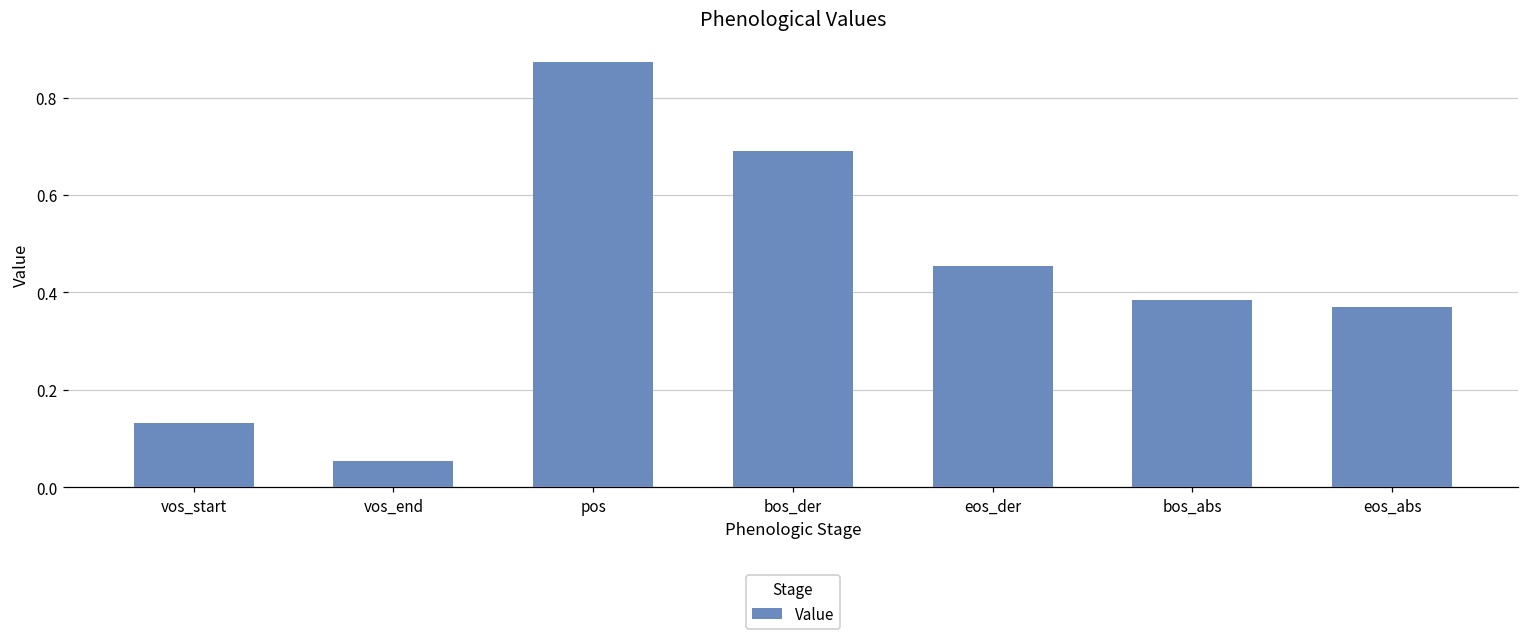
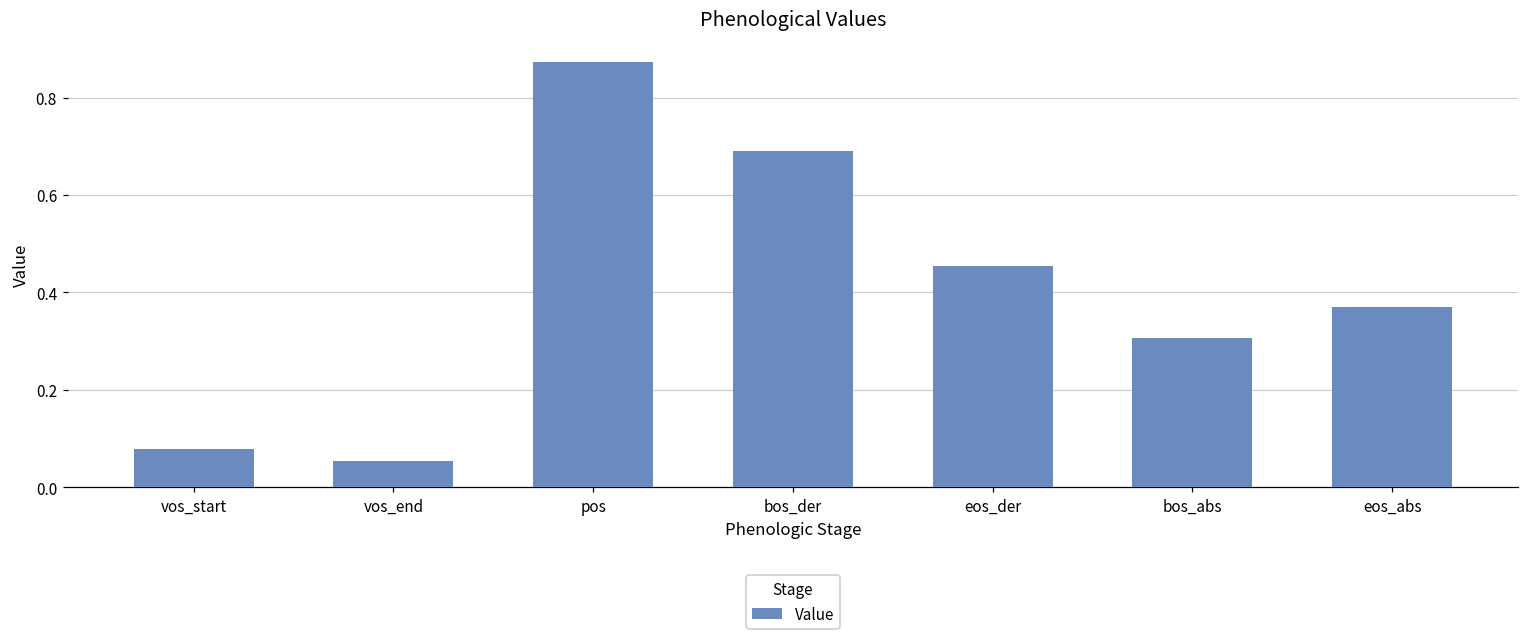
  {
-   "vos_start": 0.13,
+   "vos_start": 0.08,
    "vos_end": 0.05,
    "pos": 0.87,
    "bos_der": 0.69,
    "eos_der": 0.45,
-   "bos_abs": 0.39,
+   "bos_abs": 0.31,
    "eos_abs": 0.37
  }
